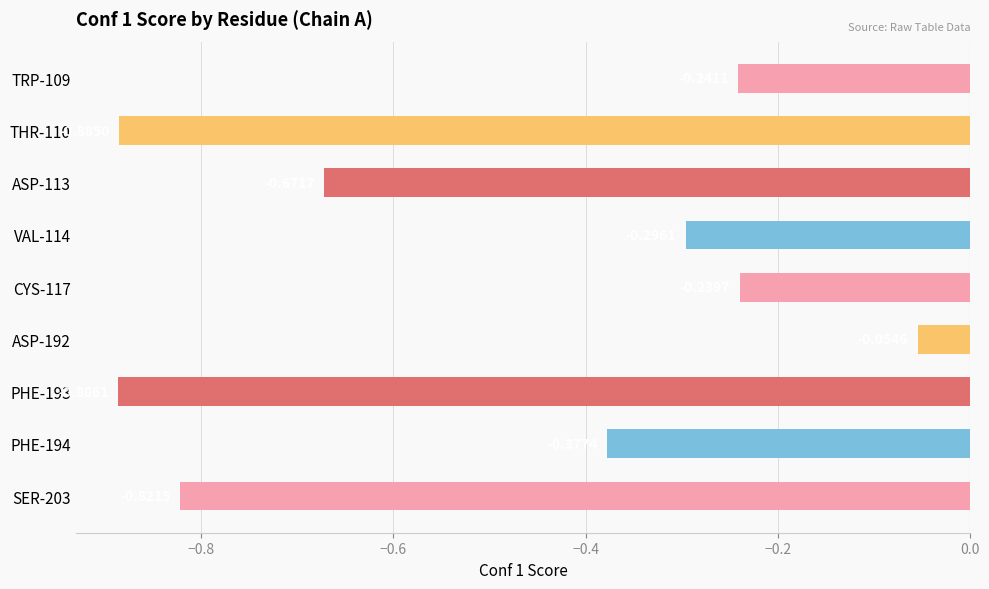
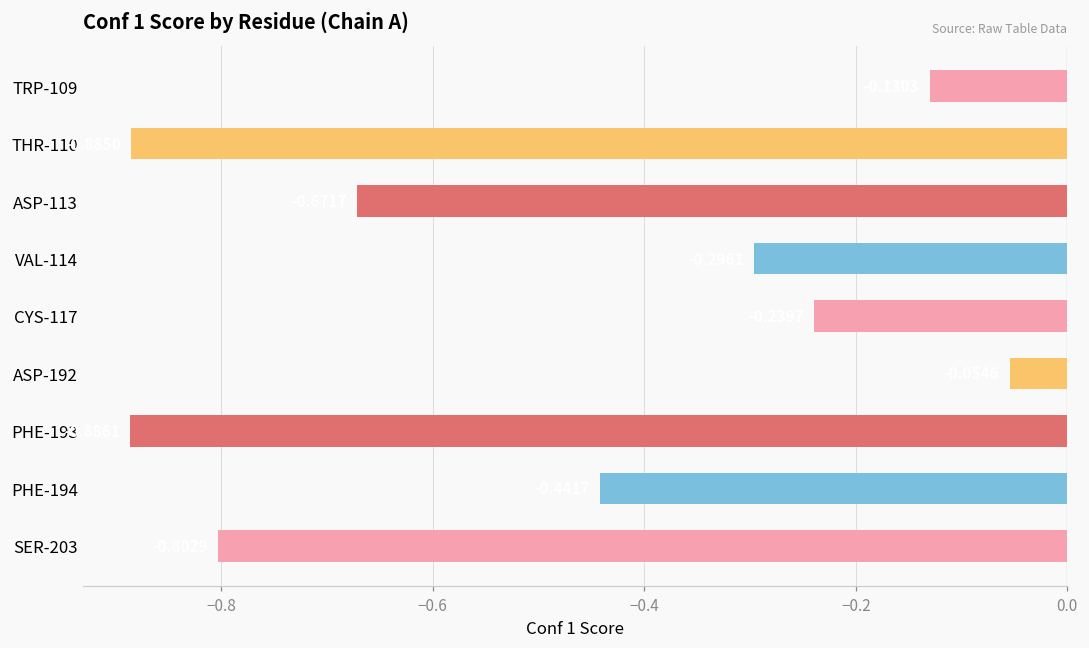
  {
-   "TRP-109": -0.24,
+   "TRP-109": -0.13,
    "THR-110": -0.89,
    "ASP-113": -0.67,
    "VAL-114": -0.30,
    "CYS-117": -0.24,
    "ASP-192": -0.05,
    "PHE-193": -0.89,
-   "PHE-194": -0.38,
-   "SER-203": -0.82
+   "PHE-194": -0.44,
+   "SER-203": -0.80
  }
